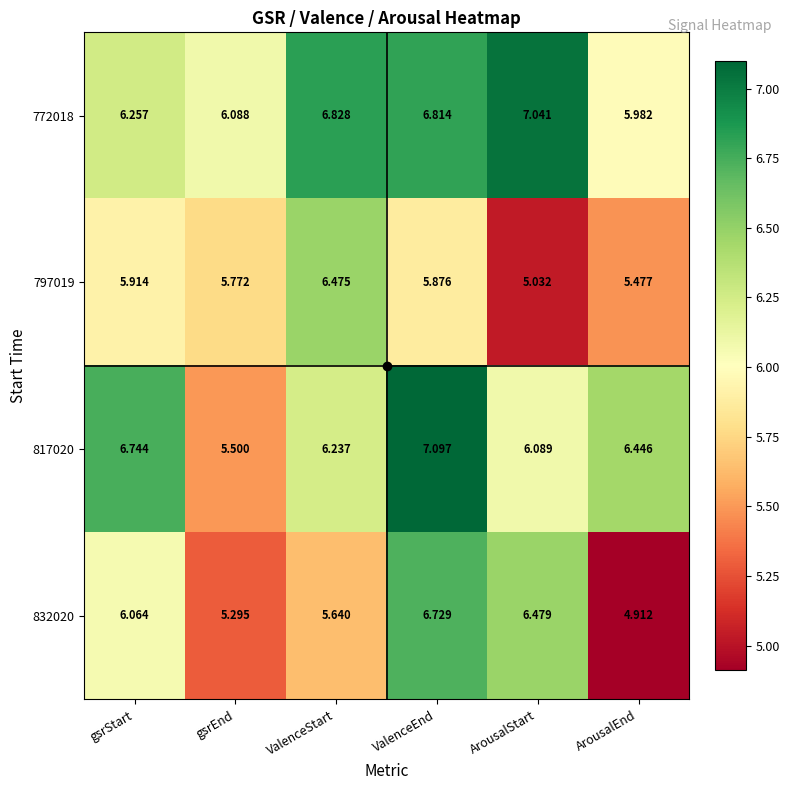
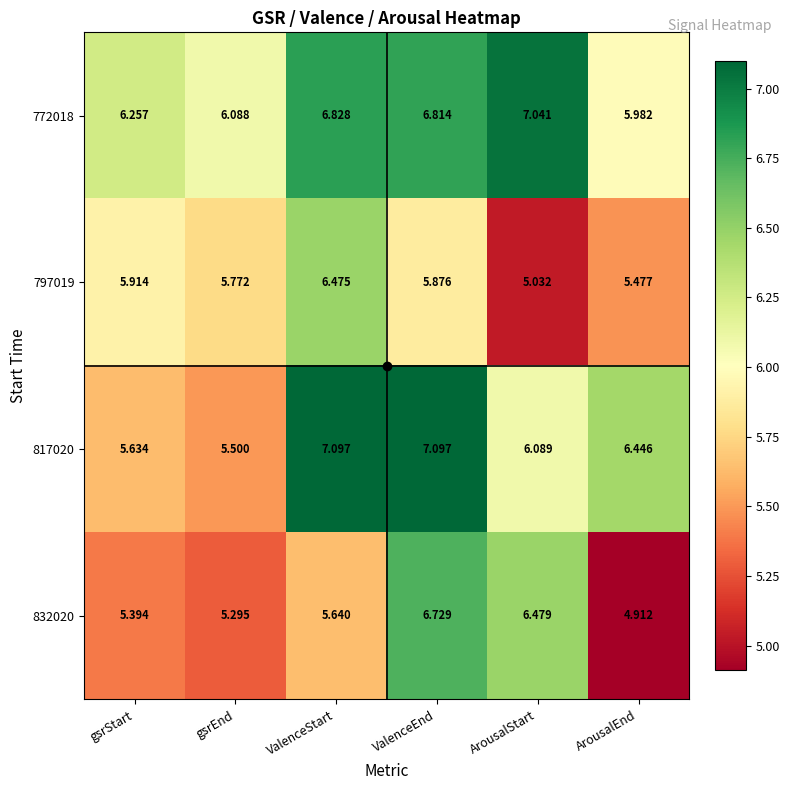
  {
    "772018": {
      "gsrStart": 6.257,
      "gsrEnd": 6.088,
      "ValenceStart": 6.828,
      "ValenceEnd": 6.814,
      "ArousalStart": 7.041,
      "ArousalEnd": 5.982
    },
    "797019": {
      "gsrStart": 5.914,
      "gsrEnd": 5.772,
      "ValenceStart": 6.475,
      "ValenceEnd": 5.876,
      "ArousalStart": 5.032,
      "ArousalEnd": 5.477
    },
    "817020": {
-     "gsrStart": 6.744,
+     "gsrStart": 5.634,
      "gsrEnd": 5.500,
-     "ValenceStart": 6.237,
+     "ValenceStart": 7.097,
      "ValenceEnd": 7.097,
      "ArousalStart": 6.089,
      "ArousalEnd": 6.446
    },
    "832020": {
-     "gsrStart": 6.064,
+     "gsrStart": 5.394,
      "gsrEnd": 5.295,
      "ValenceStart": 5.640,
      "ValenceEnd": 6.729,
      "ArousalStart": 6.479,
      "ArousalEnd": 4.912
    }
  }
